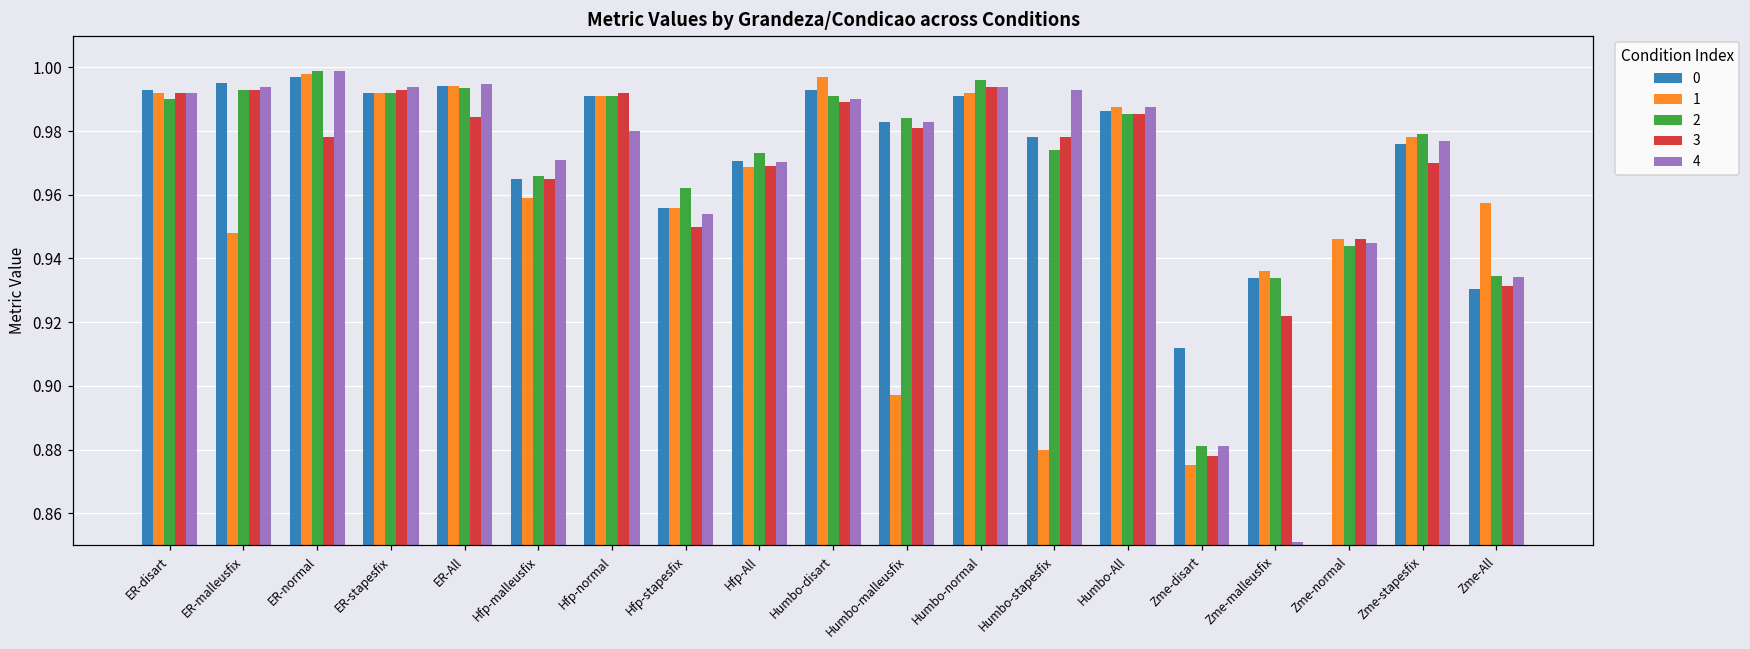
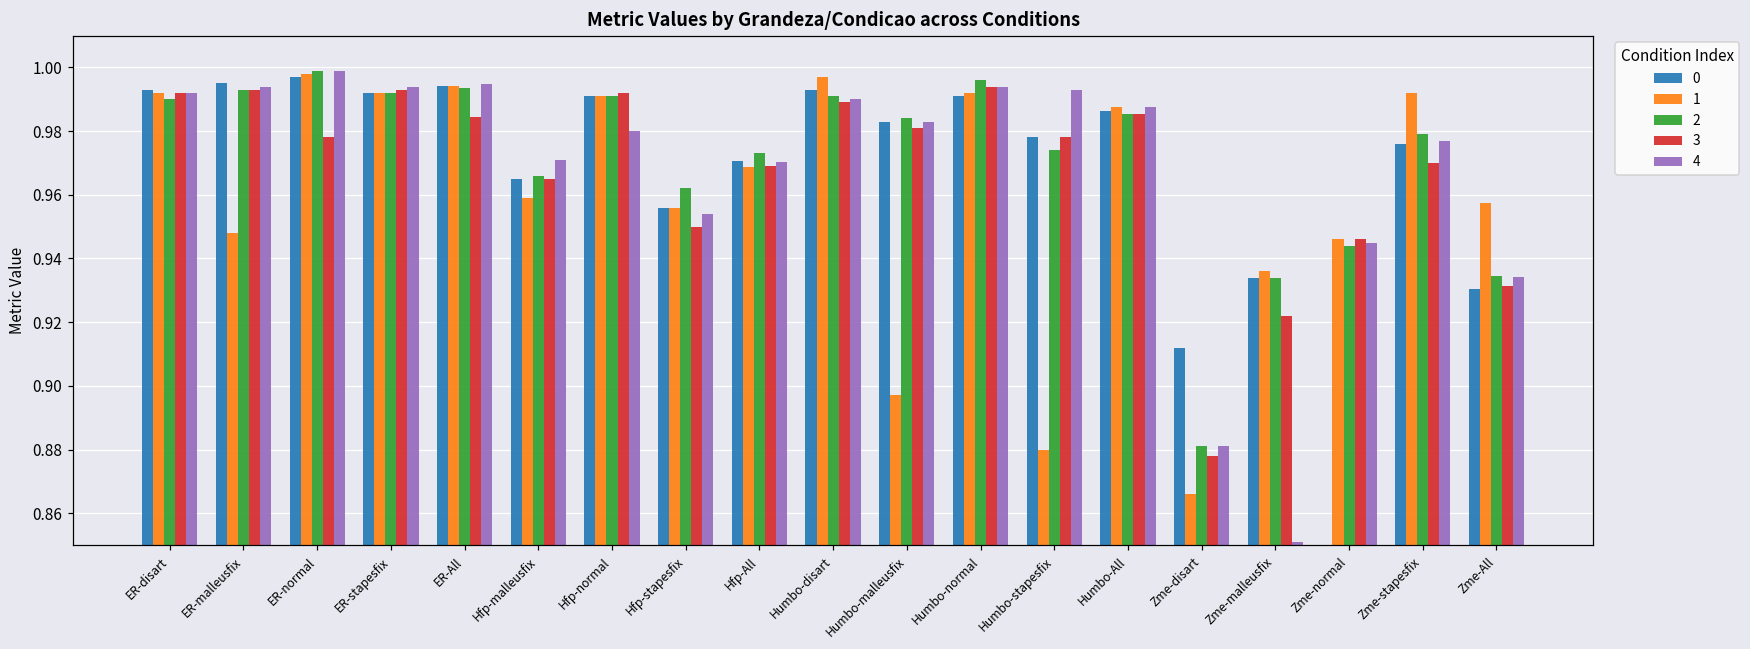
  {
    "0": {
      "ER-disart": 0.993,
      "ER-malleusfix": 0.995,
      "ER-normal": 0.997,
      "ER-stapesfix": 0.992,
      "ER-All": 0.994,
      "Hfp-malleusfix": 0.965,
      "Hfp-normal": 0.991,
      "Hfp-stapesfix": 0.956,
      "Hfp-All": 0.971,
      "Humbo-disart": 0.993,
      "Humbo-malleusfix": 0.983,
      "Humbo-normal": 0.991,
      "Humbo-stapesfix": 0.978,
      "Humbo-All": 0.986,
      "Zme-disart": 0.912,
      "Zme-malleusfix": 0.934,
      "Zme-stapesfix": 0.976,
      "Zme-All": 0.931
    },
    "1": {
      "ER-disart": 0.992,
      "ER-malleusfix": 0.948,
      "ER-normal": 0.998,
      "ER-stapesfix": 0.992,
      "ER-All": 0.994,
      "Hfp-malleusfix": 0.959,
      "Hfp-normal": 0.991,
      "Hfp-stapesfix": 0.956,
      "Hfp-All": 0.969,
      "Humbo-disart": 0.997,
      "Humbo-malleusfix": 0.897,
      "Humbo-normal": 0.992,
      "Humbo-stapesfix": 0.880,
      "Humbo-All": 0.987,
-     "Zme-disart": 0.875,
+     "Zme-disart": 0.866,
      "Zme-malleusfix": 0.936,
      "Zme-normal": 0.946,
-     "Zme-stapesfix": 0.978,
+     "Zme-stapesfix": 0.992,
      "Zme-All": 0.958
    },
    "2": {
      "ER-disart": 0.990,
      "ER-malleusfix": 0.993,
      "ER-normal": 0.999,
      "ER-stapesfix": 0.992,
      "ER-All": 0.994,
      "Hfp-malleusfix": 0.966,
      "Hfp-normal": 0.991,
      "Hfp-stapesfix": 0.962,
      "Hfp-All": 0.973,
      "Humbo-disart": 0.991,
      "Humbo-malleusfix": 0.984,
      "Humbo-normal": 0.996,
      "Humbo-stapesfix": 0.974,
      "Humbo-All": 0.986,
      "Zme-disart": 0.881,
      "Zme-malleusfix": 0.934,
      "Zme-normal": 0.944,
      "Zme-stapesfix": 0.979,
      "Zme-All": 0.935
    },
    "3": {
      "ER-disart": 0.992,
      "ER-malleusfix": 0.993,
      "ER-normal": 0.978,
      "ER-stapesfix": 0.993,
      "ER-All": 0.984,
      "Hfp-malleusfix": 0.965,
      "Hfp-normal": 0.992,
      "Hfp-stapesfix": 0.950,
      "Hfp-All": 0.969,
      "Humbo-disart": 0.989,
      "Humbo-malleusfix": 0.981,
      "Humbo-normal": 0.994,
      "Humbo-stapesfix": 0.978,
      "Humbo-All": 0.986,
      "Zme-disart": 0.878,
      "Zme-malleusfix": 0.922,
      "Zme-normal": 0.946,
      "Zme-stapesfix": 0.970,
      "Zme-All": 0.932
    },
    "4": {
      "ER-disart": 0.992,
      "ER-malleusfix": 0.994,
      "ER-normal": 0.999,
      "ER-stapesfix": 0.994,
      "ER-All": 0.995,
      "Hfp-malleusfix": 0.971,
      "Hfp-normal": 0.980,
      "Hfp-stapesfix": 0.954,
      "Hfp-All": 0.970,
      "Humbo-disart": 0.990,
      "Humbo-malleusfix": 0.983,
      "Humbo-normal": 0.994,
      "Humbo-stapesfix": 0.993,
      "Humbo-All": 0.987,
      "Zme-disart": 0.881,
      "Zme-malleusfix": 0.851,
      "Zme-normal": 0.945,
      "Zme-stapesfix": 0.977,
      "Zme-All": 0.934
    }
  }
